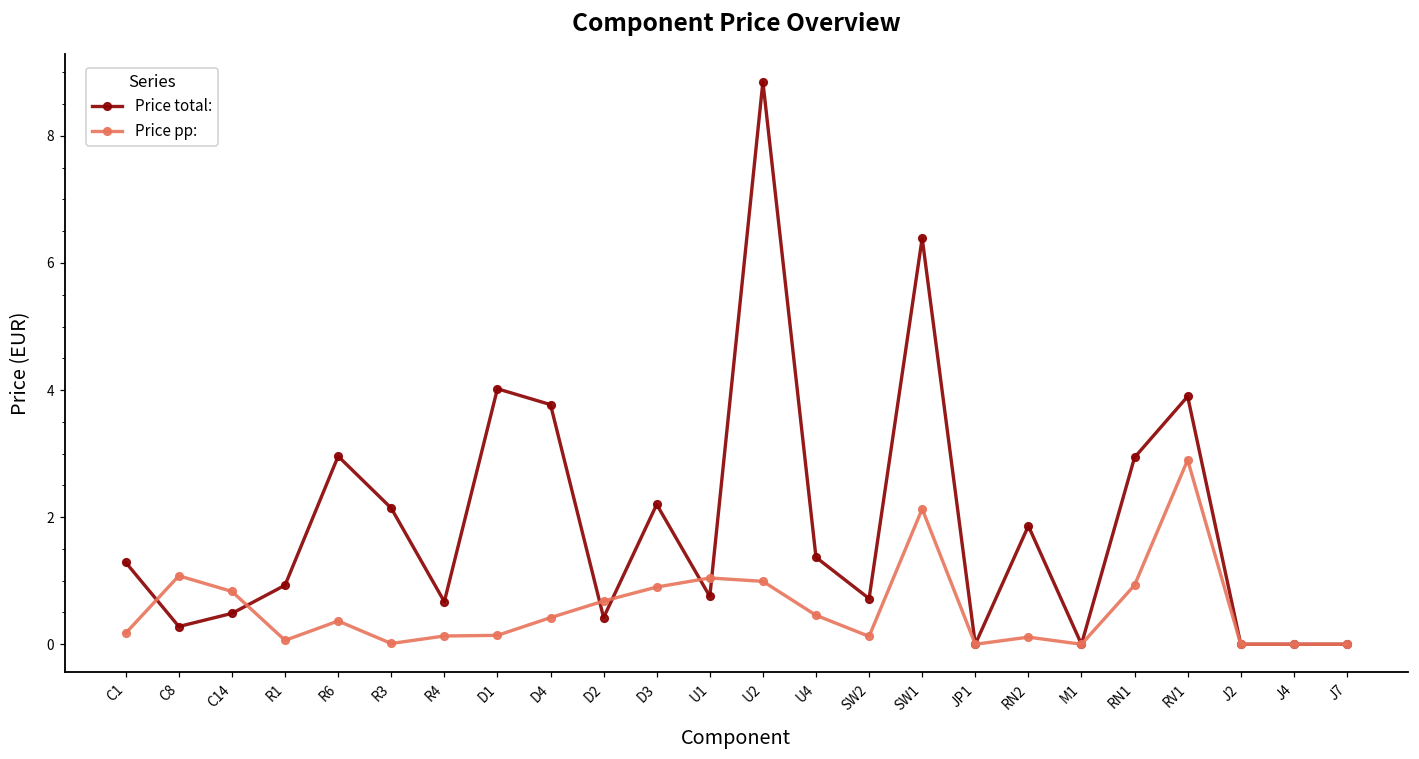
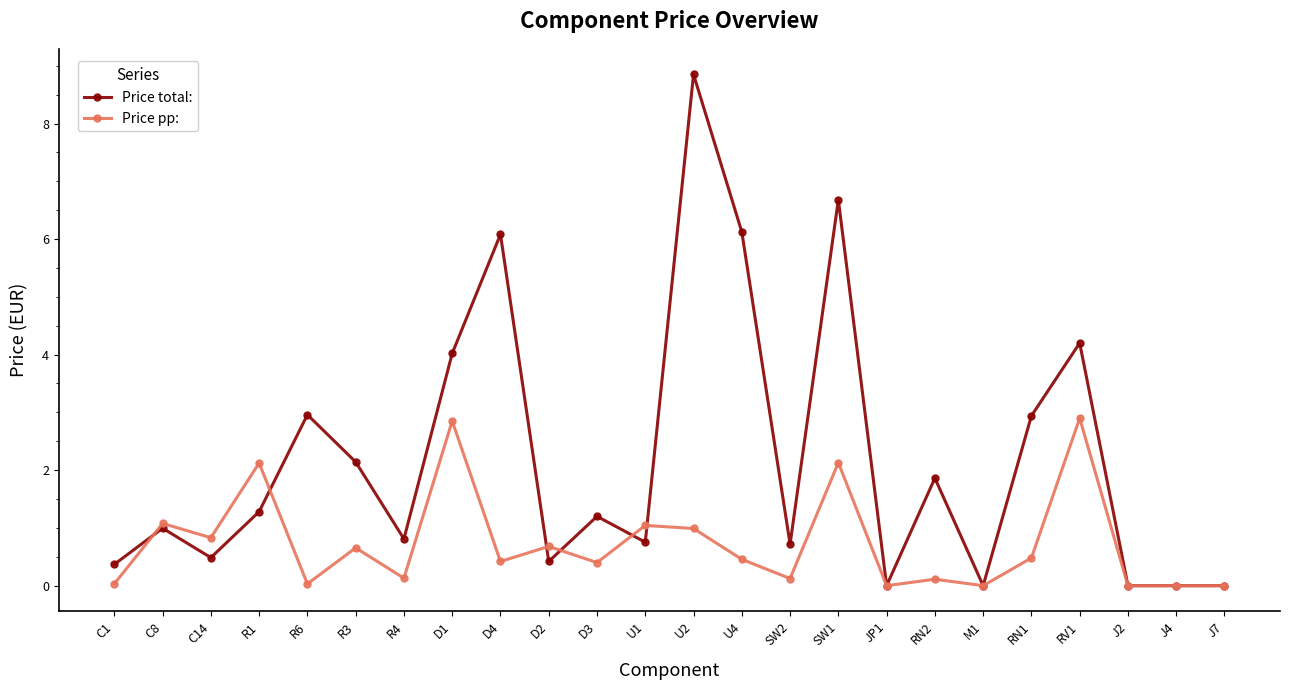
  {
    "Price total:": {
-     "C1": 1.3,
-     "C8": 0.3,
+     "C1": 0.4,
+     "C8": 1.0,
      "C14": 0.5,
-     "R1": 0.9,
+     "R1": 1.3,
      "R6": 3.0,
      "R3": 2.1,
-     "R4": 0.7,
+     "R4": 0.8,
      "D1": 4.0,
-     "D4": 3.8,
+     "D4": 6.1,
      "D2": 0.4,
-     "D3": 2.2,
+     "D3": 1.2,
      "U1": 0.8,
      "U2": 8.9,
-     "U4": 1.4,
+     "U4": 6.1,
      "SW2": 0.7,
-     "SW1": 6.4,
+     "SW1": 6.7,
      "RN2": 1.9,
      "RN1": 2.9,
-     "RV1": 3.9
+     "RV1": 4.2
    },
    "Price pp:": {
-     "C1": 0.2,
+     "C1": 0.0,
      "C8": 1.1,
      "C14": 0.8,
-     "R1": 0.1,
-     "R6": 0.4,
-     "R3": 0.0,
+     "R1": 2.1,
+     "R6": 0.0,
+     "R3": 0.7,
      "R4": 0.1,
-     "D1": 0.1,
+     "D1": 2.9,
      "D4": 0.4,
      "D2": 0.7,
-     "D3": 0.9,
+     "D3": 0.4,
      "U1": 1.0,
      "U2": 1.0,
      "U4": 0.5,
      "SW2": 0.1,
      "SW1": 2.1,
      "RN2": 0.1,
-     "RN1": 0.9,
+     "RN1": 0.5,
      "RV1": 2.9
    }
  }
